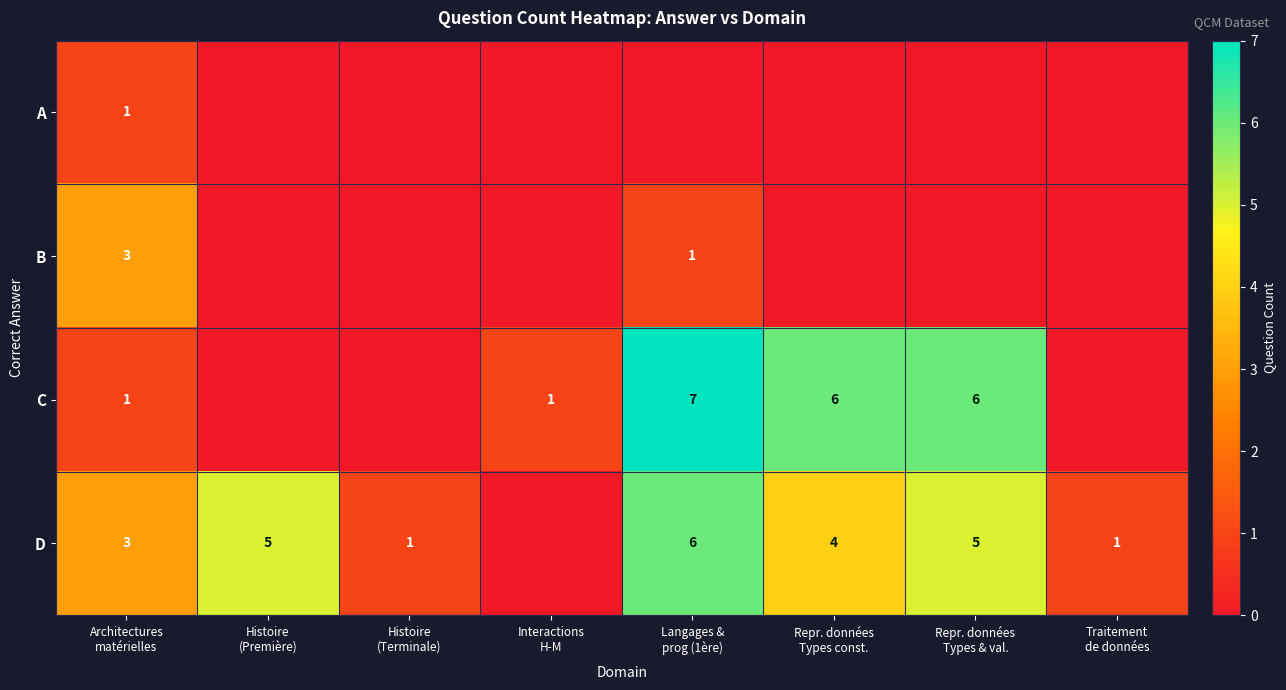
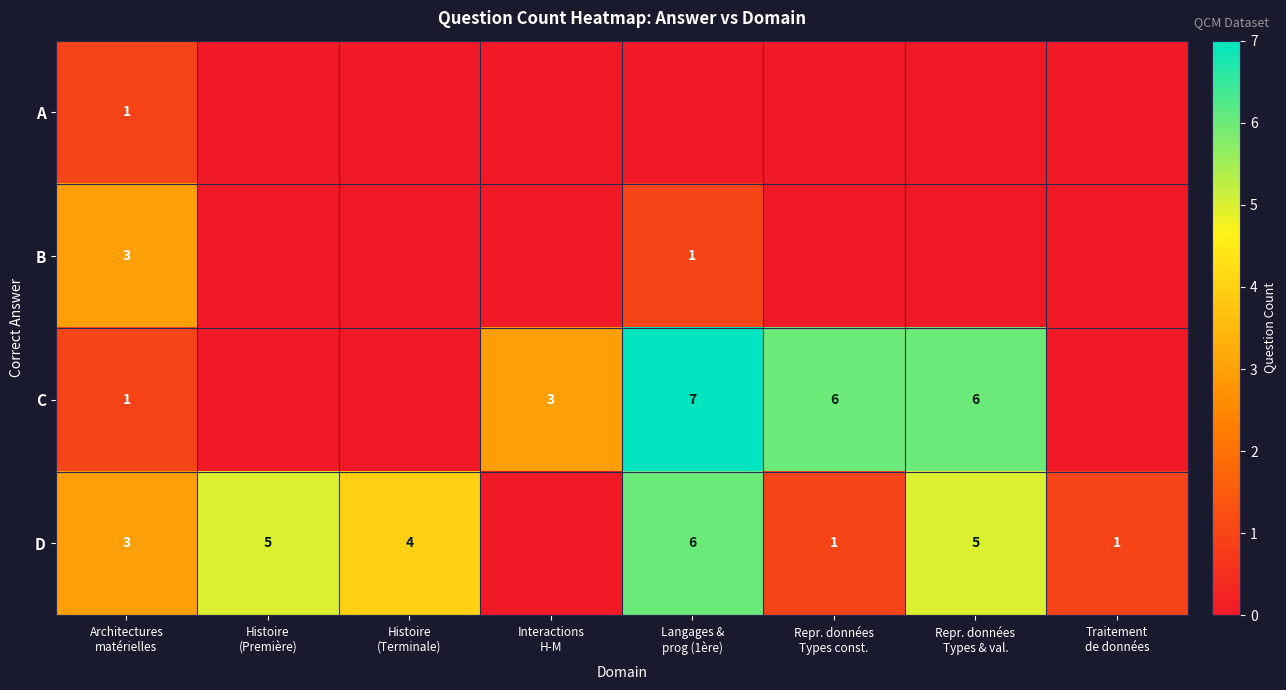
  {
    "A": {
      "Architectures matérielles": 1
    },
    "B": {
      "Architectures matérielles": 3,
      "Langages & prog (1ère)": 1
    },
    "C": {
      "Architectures matérielles": 1,
-     "Interactions H-M": 1,
+     "Interactions H-M": 3,
      "Langages & prog (1ère)": 7,
      "Repr. données Types const.": 6,
      "Repr. données Types & val.": 6
    },
    "D": {
      "Architectures matérielles": 3,
      "Histoire (Première)": 5,
-     "Histoire (Terminale)": 1,
+     "Histoire (Terminale)": 4,
      "Langages & prog (1ère)": 6,
-     "Repr. données Types const.": 4,
+     "Repr. données Types const.": 1,
      "Repr. données Types & val.": 5,
      "Traitement de données": 1
    }
  }
